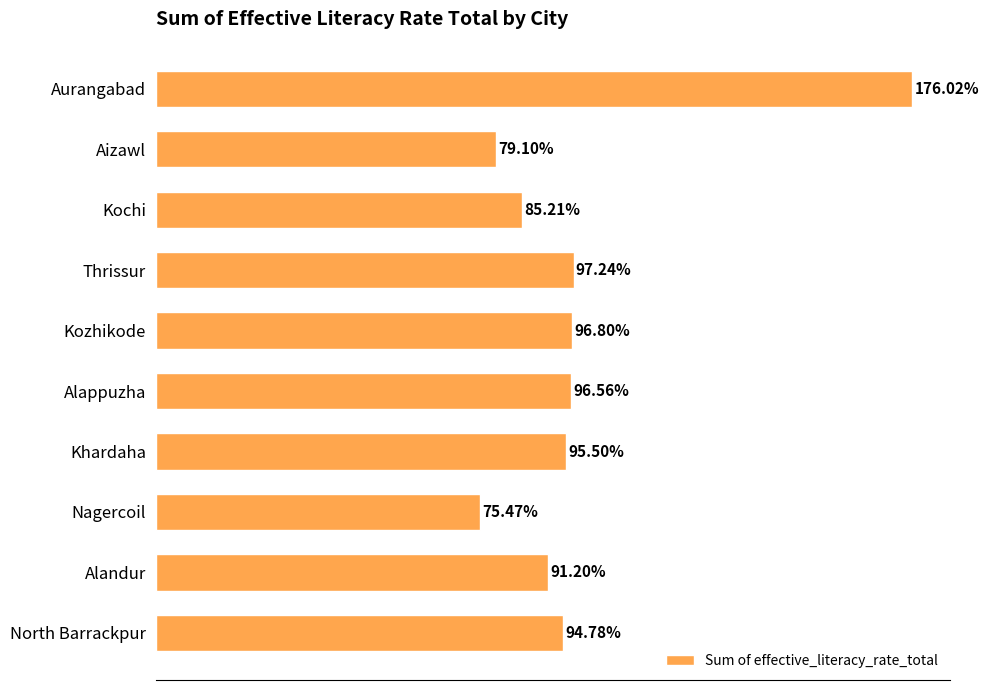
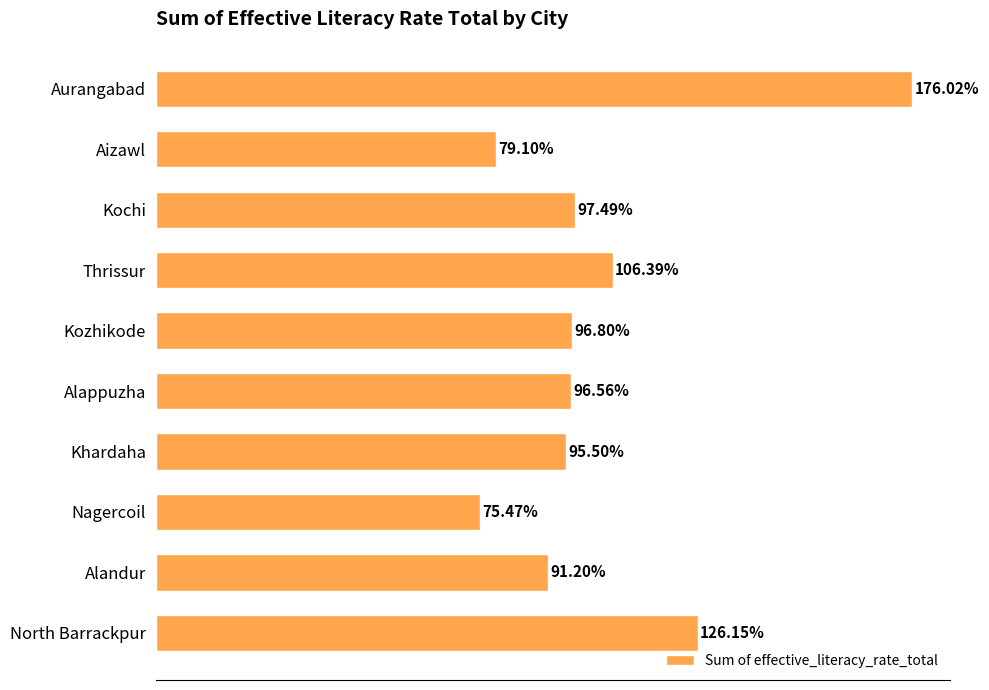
  {
    "Aurangabad": "176.02%",
    "Aizawl": "79.10%",
-   "Kochi": "85.21%",
-   "Thrissur": "97.24%",
+   "Kochi": "97.49%",
+   "Thrissur": "106.39%",
    "Kozhikode": "96.80%",
    "Alappuzha": "96.56%",
    "Khardaha": "95.50%",
    "Nagercoil": "75.47%",
    "Alandur": "91.20%",
-   "North Barrackpur": "94.78%"
+   "North Barrackpur": "126.15%"
  }
